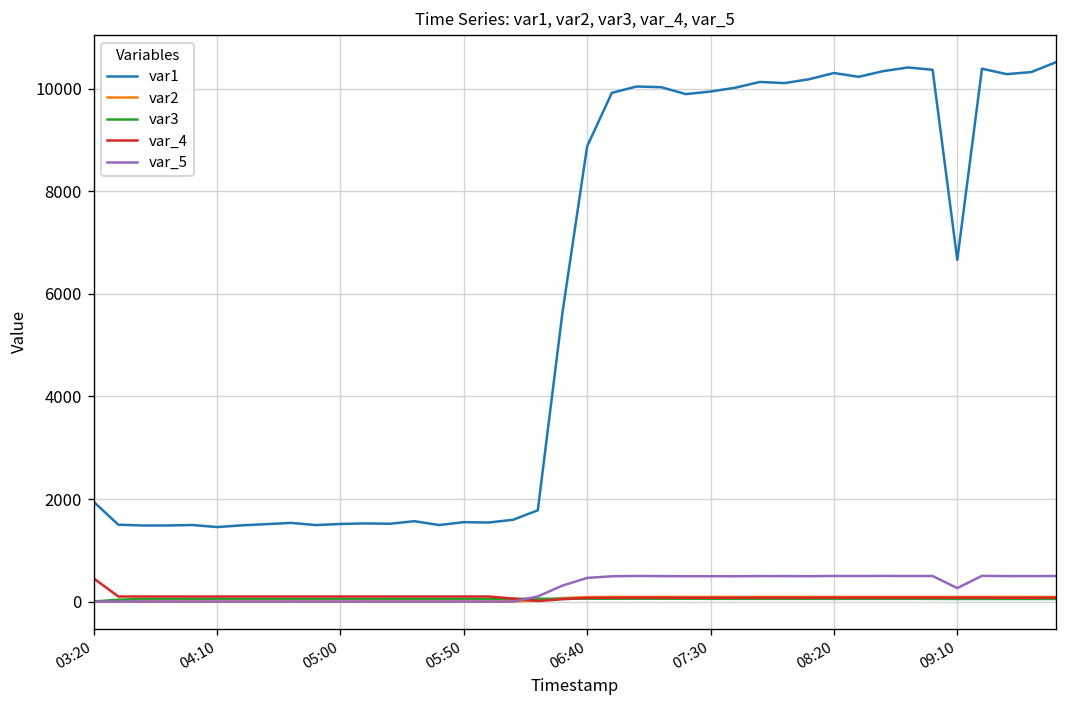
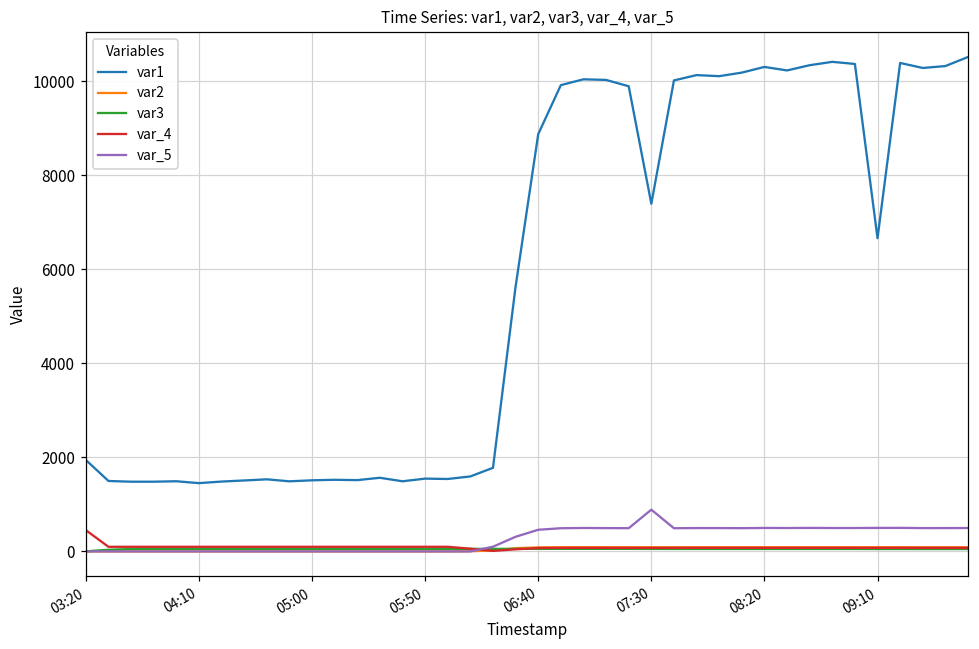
  {
    "var1": {
      "03:20": 1900,
      "04:10": 1500,
      "05:00": 1500,
      "05:50": 1500,
      "06:40": 8900,
-     "07:30": 9900,
+     "07:30": 7400,
      "08:20": 10300,
      "09:10": 6700
    },
    "var_4": {
      "03:20": 500
    },
    "var_5": {
      "06:40": 500,
-     "07:30": 500,
+     "07:30": 900,
      "08:20": 500,
-     "09:10": 300
+     "09:10": 500
    }
  }
